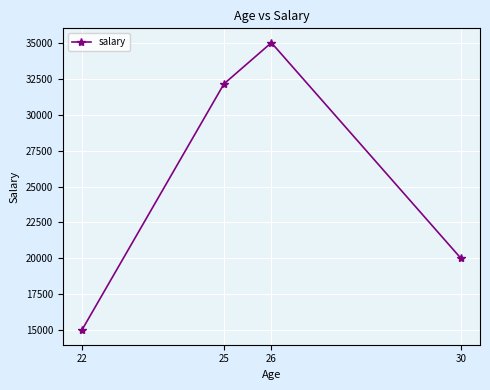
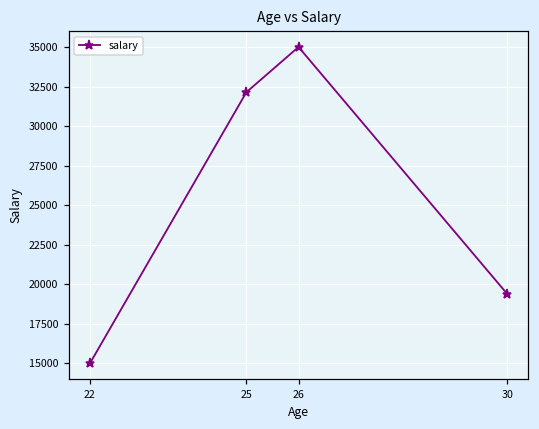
  {
    "22": 15000,
    "25": 32100,
    "26": 35000,
-   "30": 20000
+   "30": 19400
  }
